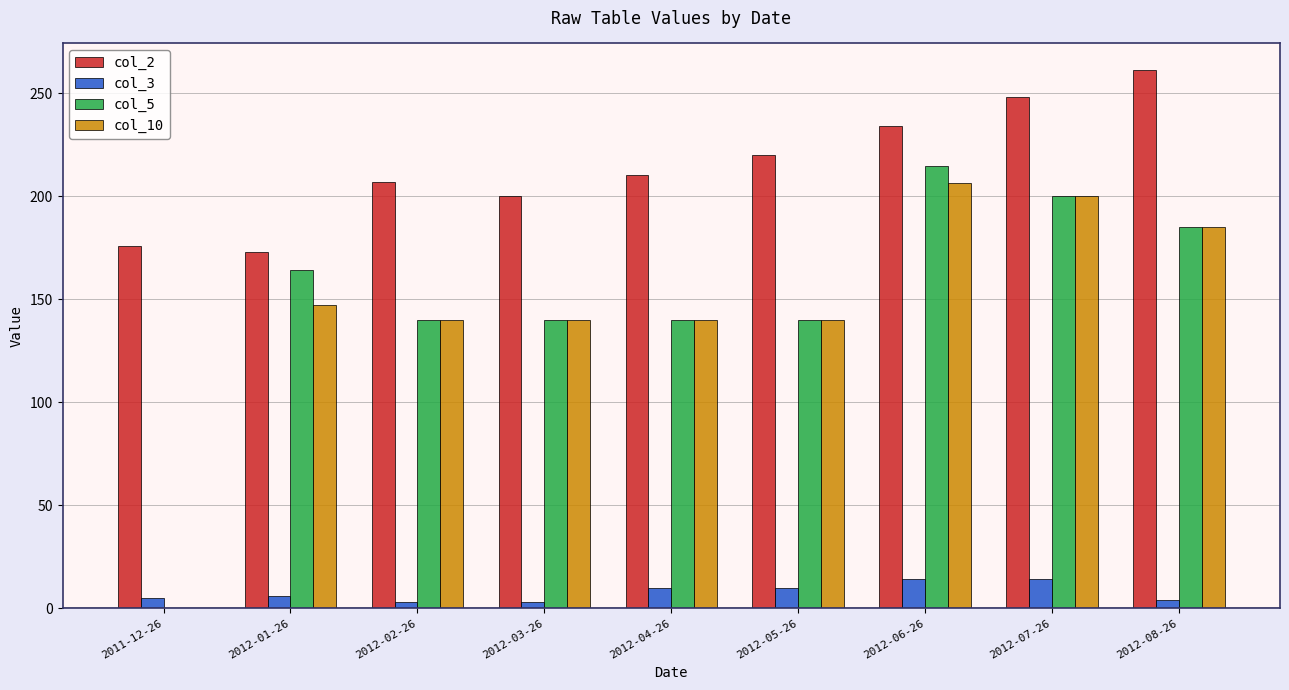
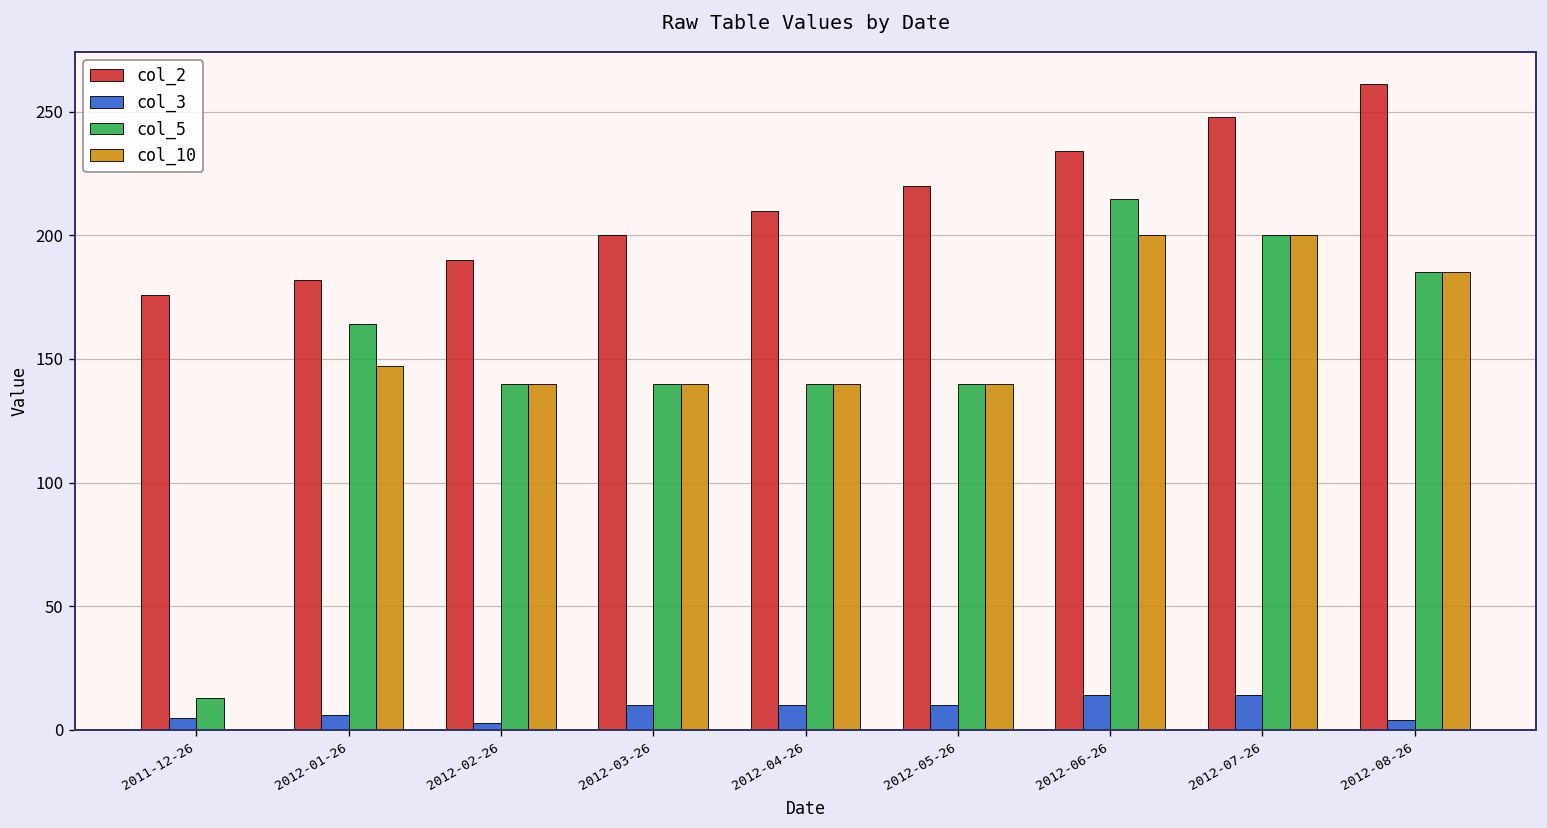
  {
    "col_2": {
      "2011-12-26": 176,
-     "2012-01-26": 173,
-     "2012-02-26": 207,
+     "2012-01-26": 182,
+     "2012-02-26": 190,
      "2012-03-26": 200,
      "2012-04-26": 210,
      "2012-05-26": 220,
      "2012-06-26": 234,
      "2012-07-26": 248,
      "2012-08-26": 261
    },
    "col_3": {
      "2011-12-26": 5,
      "2012-01-26": 6,
      "2012-02-26": 3,
-     "2012-03-26": 3,
+     "2012-03-26": 10,
      "2012-04-26": 10,
      "2012-05-26": 10,
      "2012-06-26": 14,
      "2012-07-26": 14,
      "2012-08-26": 4
    },
    "col_5": {
-     "2011-12-26": 0,
+     "2011-12-26": 13,
      "2012-01-26": 164,
      "2012-02-26": 140,
      "2012-03-26": 140,
      "2012-04-26": 140,
      "2012-05-26": 140,
      "2012-06-26": 215,
      "2012-07-26": 200,
      "2012-08-26": 185
    },
    "col_10": {
      "2011-12-26": 0,
      "2012-01-26": 147,
      "2012-02-26": 140,
      "2012-03-26": 140,
      "2012-04-26": 140,
      "2012-05-26": 140,
-     "2012-06-26": 206,
+     "2012-06-26": 200,
      "2012-07-26": 200,
      "2012-08-26": 185
    }
  }
